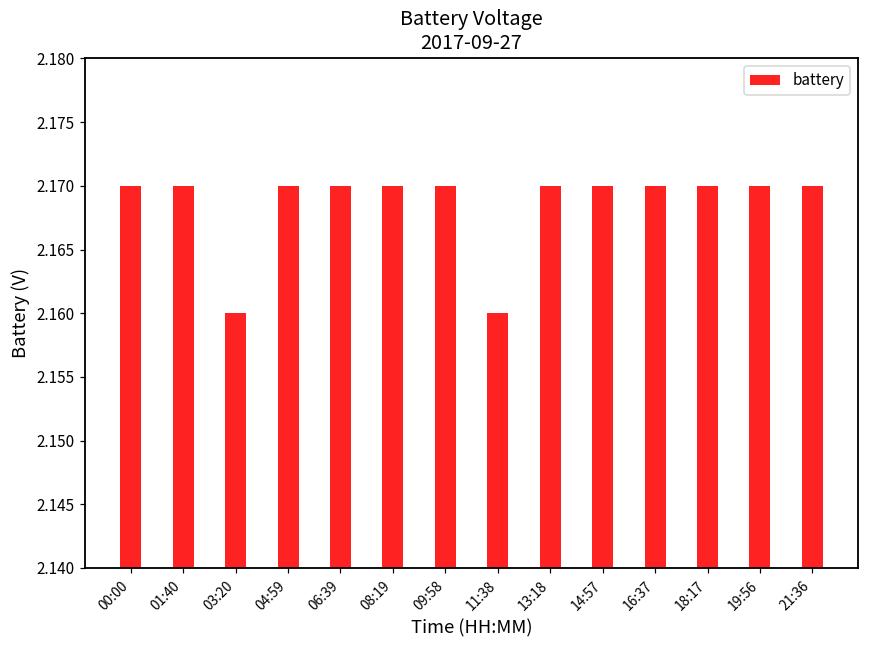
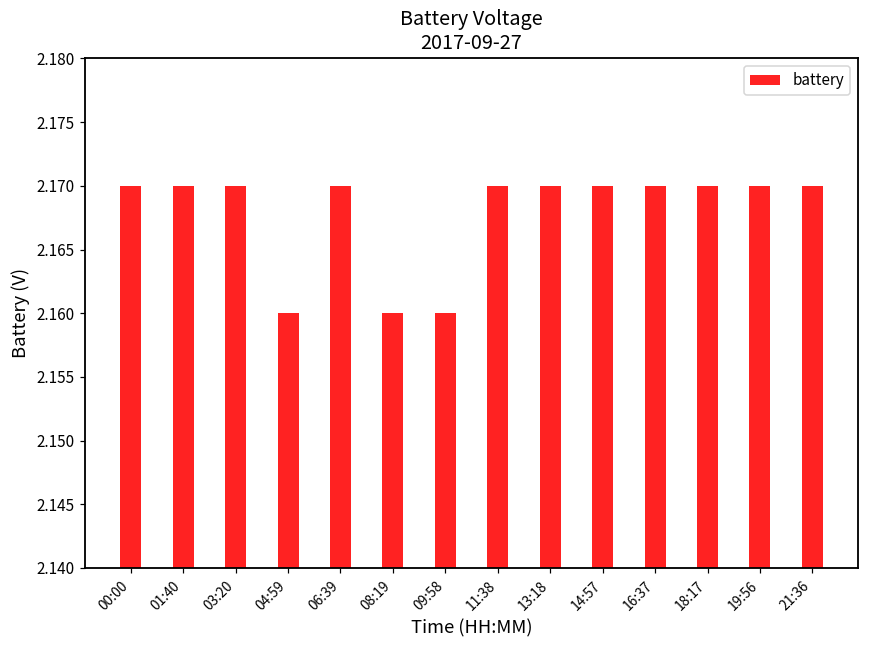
  {
    "00:00": 2.17,
    "01:40": 2.17,
-   "03:20": 2.16,
-   "04:59": 2.17,
+   "03:20": 2.17,
+   "04:59": 2.16,
    "06:39": 2.17,
-   "08:19": 2.17,
-   "09:58": 2.17,
-   "11:38": 2.16,
+   "08:19": 2.16,
+   "09:58": 2.16,
+   "11:38": 2.17,
    "13:18": 2.17,
    "14:57": 2.17,
    "16:37": 2.17,
    "18:17": 2.17,
    "19:56": 2.17,
    "21:36": 2.17
  }
